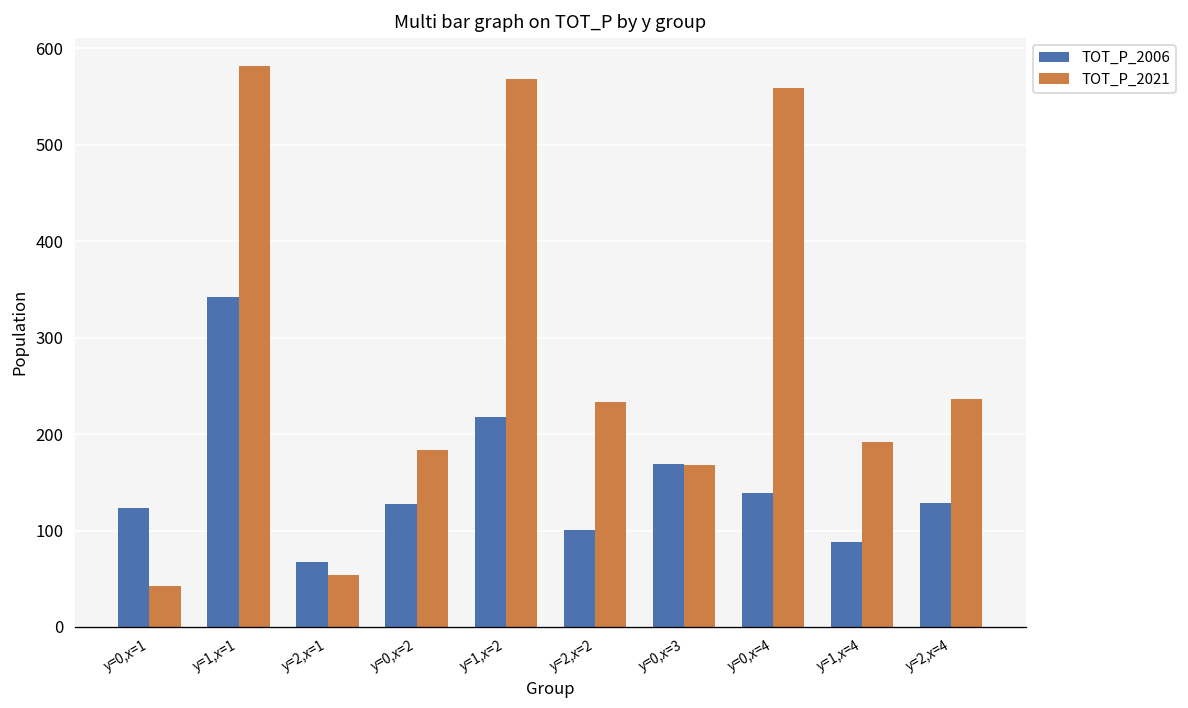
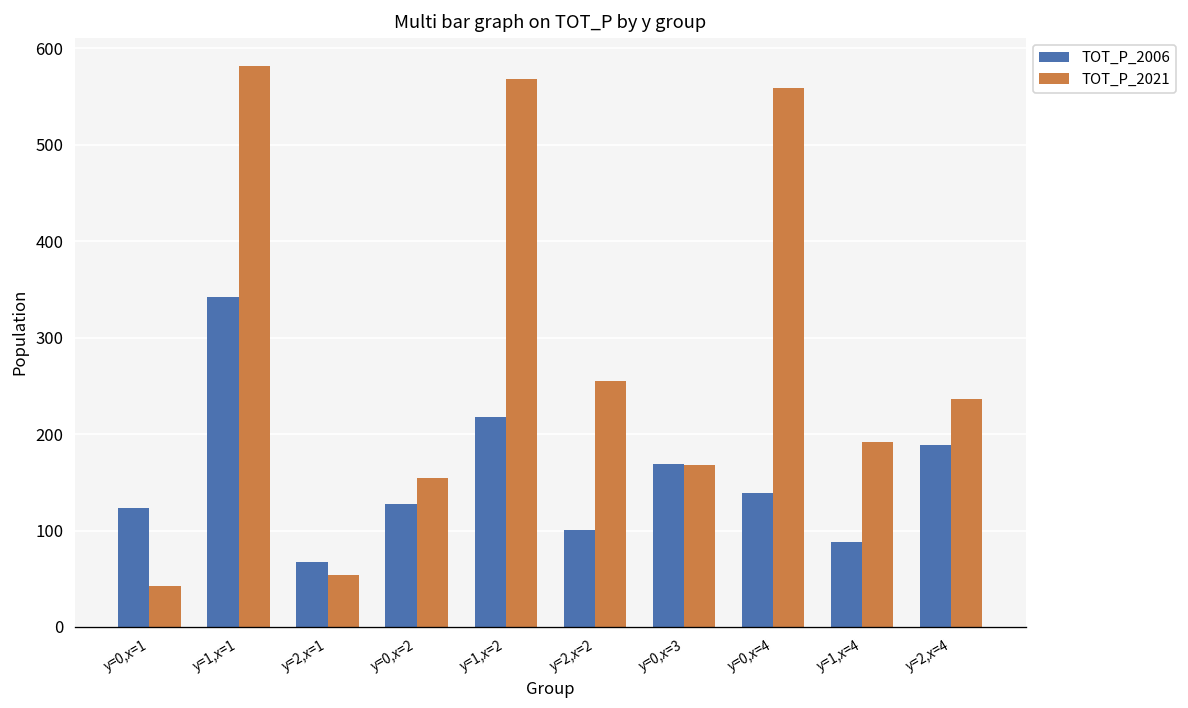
  {
    "TOT_P_2006": {
      "y=0,x=1": 120,
      "y=1,x=1": 340,
      "y=2,x=1": 70,
      "y=0,x=2": 130,
      "y=1,x=2": 220,
      "y=2,x=2": 100,
      "y=0,x=3": 170,
      "y=0,x=4": 140,
      "y=1,x=4": 90,
-     "y=2,x=4": 130
+     "y=2,x=4": 190
    },
    "TOT_P_2021": {
      "y=0,x=1": 40,
      "y=1,x=1": 580,
      "y=2,x=1": 50,
-     "y=0,x=2": 180,
+     "y=0,x=2": 150,
      "y=1,x=2": 570,
-     "y=2,x=2": 230,
+     "y=2,x=2": 260,
      "y=0,x=3": 170,
      "y=0,x=4": 560,
      "y=1,x=4": 190,
      "y=2,x=4": 240
    }
  }
